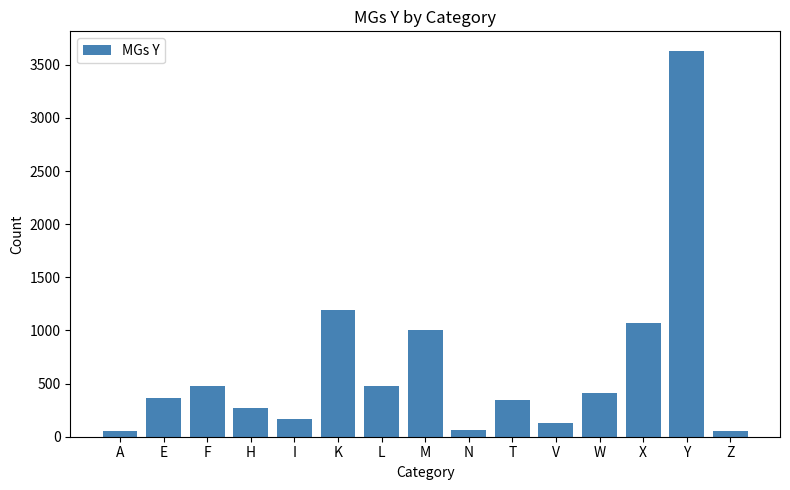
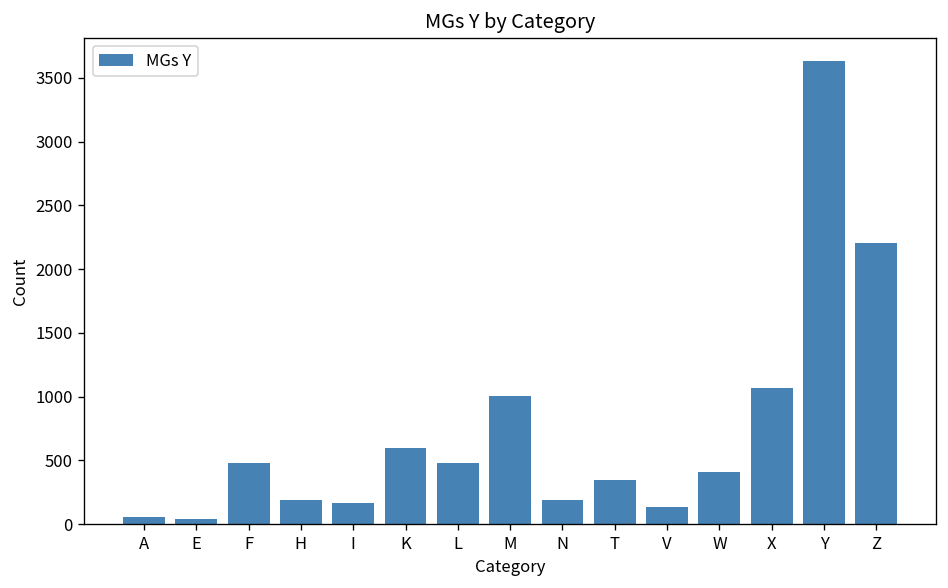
  {
    "A": 60,
-   "E": 360,
+   "E": 40,
    "F": 480,
-   "H": 270,
+   "H": 190,
    "I": 170,
-   "K": 1200,
+   "K": 590,
    "L": 480,
    "M": 1000,
-   "N": 60,
+   "N": 190,
    "T": 350,
    "V": 130,
    "W": 410,
    "X": 1070,
    "Y": 3630,
-   "Z": 60
+   "Z": 2210
  }
